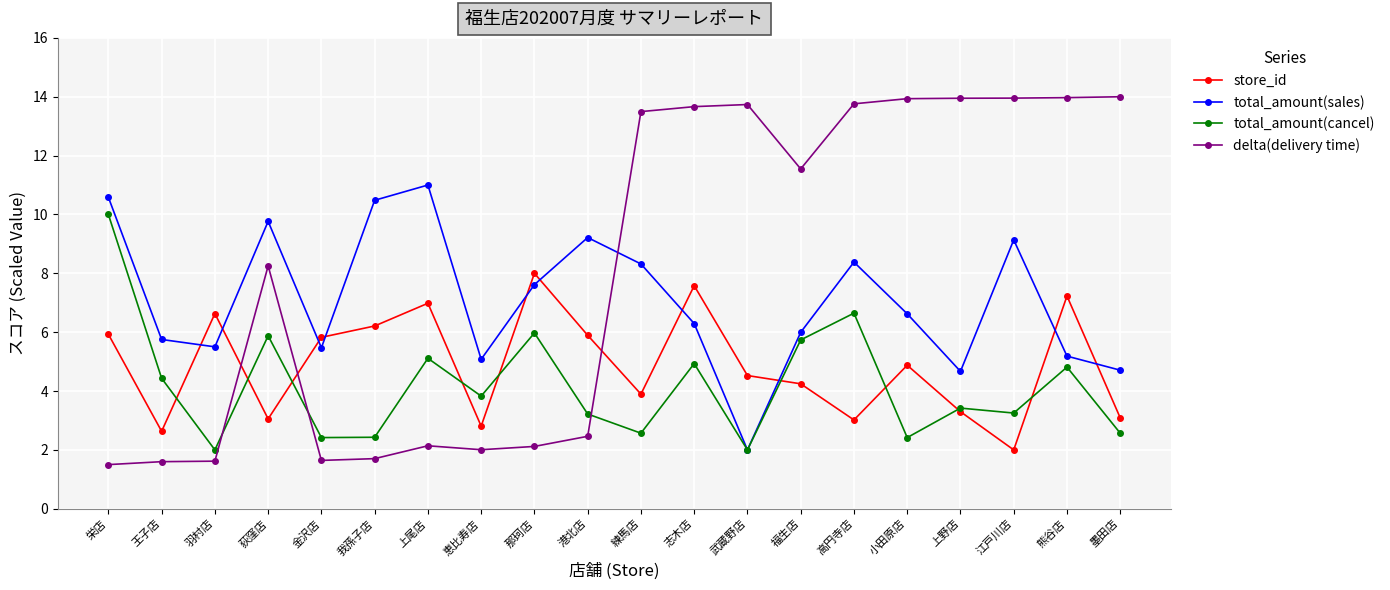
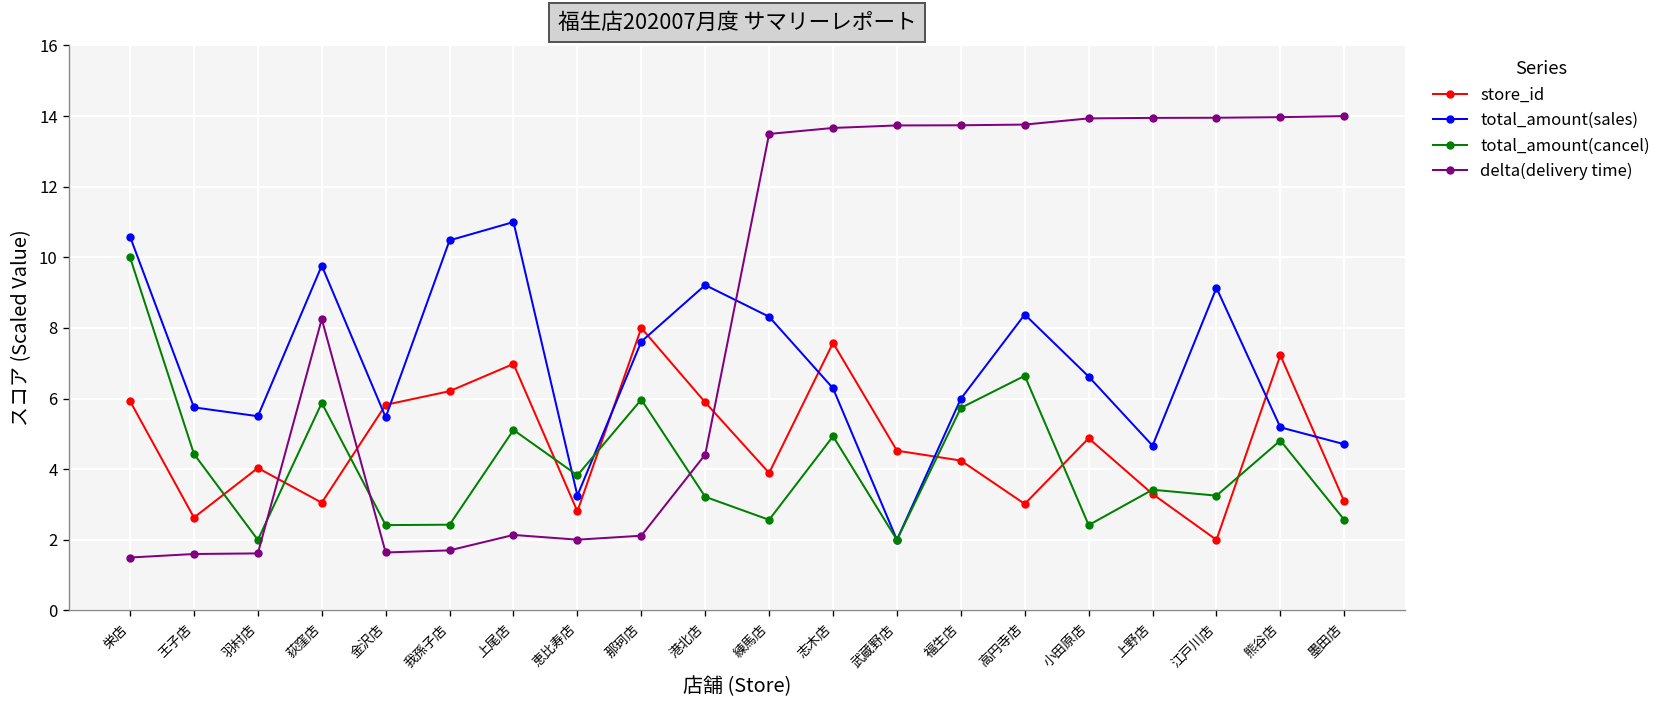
  {
    "store_id": {
      "栄店": 5.9,
      "王子店": 2.6,
-     "羽村店": 6.6,
+     "羽村店": 4.0,
      "荻窪店": 3.1,
      "金沢店": 5.8,
      "我孫子店": 6.2,
      "上尾店": 7.0,
      "恵比寿店": 2.8,
      "那珂店": 8.0,
      "港北店": 5.9,
      "練馬店": 3.9,
      "志木店": 7.6,
      "武蔵野店": 4.5,
      "福生店": 4.2,
      "高円寺店": 3.0,
      "小田原店": 4.9,
      "上野店": 3.3,
      "江戸川店": 2.0,
      "熊谷店": 7.2,
      "墨田店": 3.1
    },
    "total_amount(sales)": {
      "栄店": 10.6,
      "王子店": 5.8,
      "羽村店": 5.5,
      "荻窪店": 9.8,
      "金沢店": 5.5,
      "我孫子店": 10.5,
      "上尾店": 11.0,
-     "恵比寿店": 5.1,
+     "恵比寿店": 3.3,
      "那珂店": 7.6,
      "港北店": 9.2,
      "練馬店": 8.3,
      "志木店": 6.3,
      "福生店": 6.0,
      "高円寺店": 8.4,
      "小田原店": 6.6,
      "上野店": 4.7,
      "江戸川店": 9.1,
      "熊谷店": 5.2,
      "墨田店": 4.7
    },
    "total_amount(cancel)": {
      "栄店": 10.0,
      "王子店": 4.4,
      "羽村店": 2.0,
      "荻窪店": 5.9,
      "金沢店": 2.4,
      "我孫子店": 2.4,
      "上尾店": 5.1,
      "恵比寿店": 3.8,
      "那珂店": 6.0,
      "港北店": 3.2,
      "練馬店": 2.6,
      "志木店": 4.9,
      "福生店": 5.7,
      "高円寺店": 6.6,
      "小田原店": 2.4,
      "上野店": 3.4,
      "江戸川店": 3.3,
      "熊谷店": 4.8,
      "墨田店": 2.6
    },
    "delta(delivery time)": {
      "栄店": 1.5,
      "王子店": 1.6,
      "羽村店": 1.6,
      "荻窪店": 8.3,
      "金沢店": 1.6,
      "我孫子店": 1.7,
      "上尾店": 2.1,
      "恵比寿店": 2.0,
      "那珂店": 2.1,
-     "港北店": 2.5,
+     "港北店": 4.4,
      "練馬店": 13.5,
      "志木店": 13.7,
      "武蔵野店": 13.7,
-     "福生店": 11.5,
+     "福生店": 13.7,
      "高円寺店": 13.8,
      "小田原店": 13.9,
      "上野店": 13.9,
      "江戸川店": 14.0,
      "熊谷店": 14.0,
      "墨田店": 14.0
    }
  }
